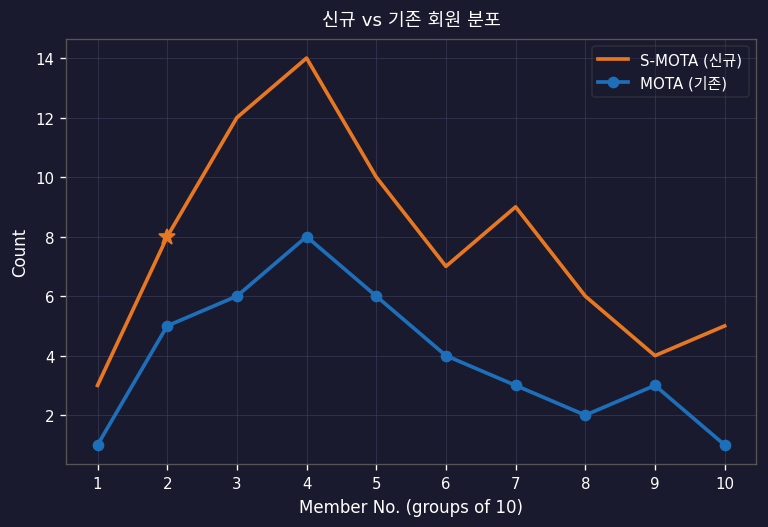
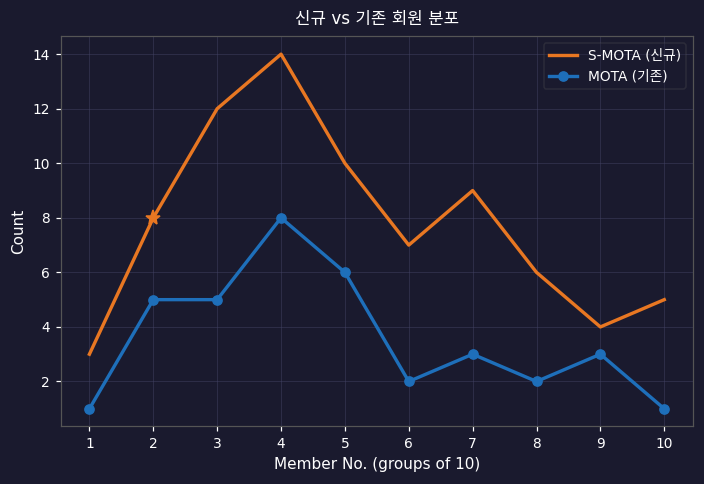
  {
    "MOTA (기존)": {
      "1": 1,
      "2": 5,
-     "3": 6,
+     "3": 5,
      "4": 8,
      "5": 6,
-     "6": 4,
+     "6": 2,
      "7": 3,
      "8": 2,
      "9": 3,
      "10": 1
    }
  }
